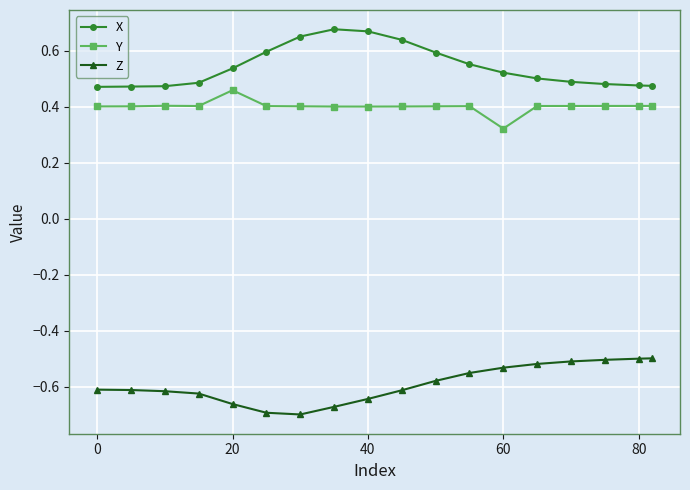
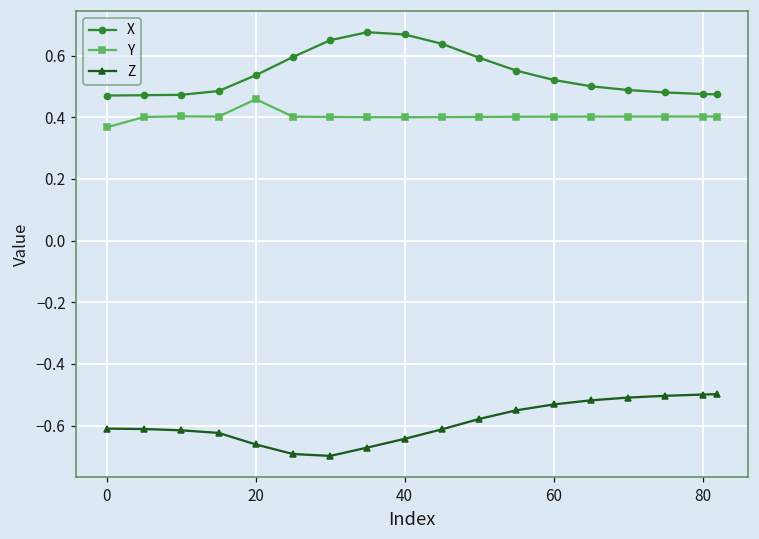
  {
    "Y": {
-     "0": 0.40,
+     "0": 0.37,
      "20": 0.46,
      "40": 0.40,
-     "60": 0.32,
+     "60": 0.40,
      "80": 0.40
    }
  }
